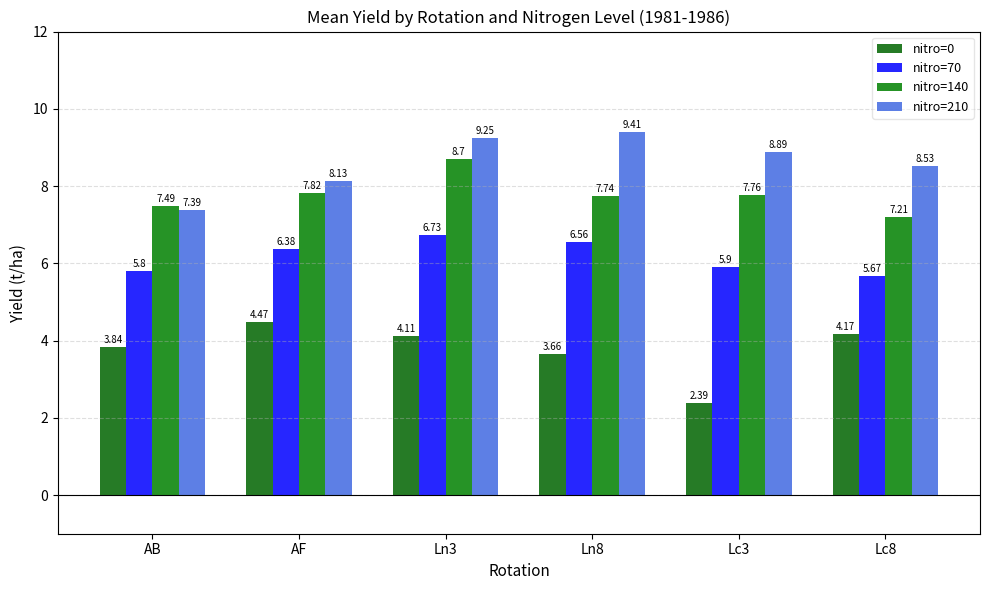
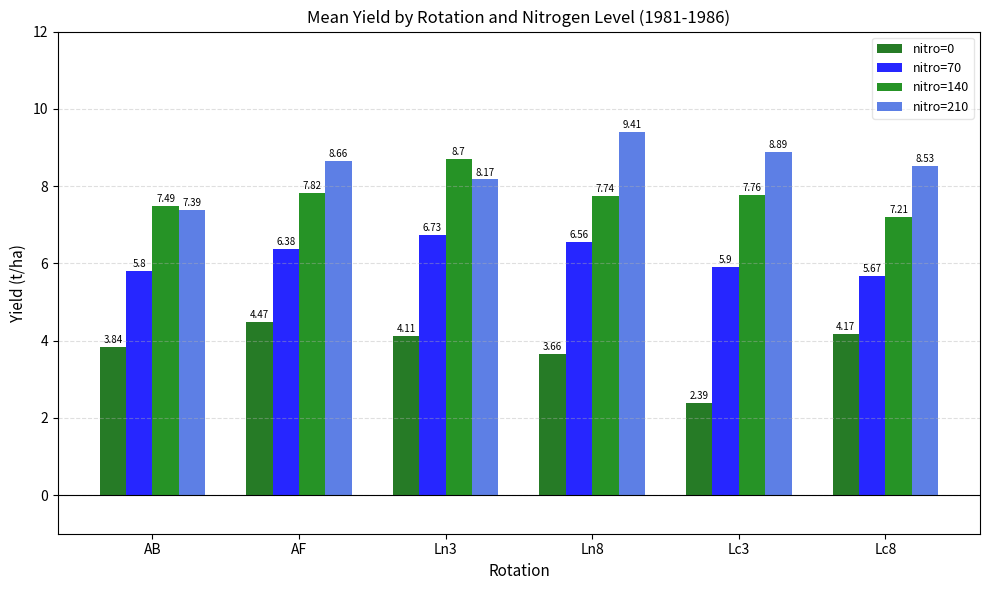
  {
    "nitro=70": {
      "AB": 5.8,
      "AF": 6.38,
      "Ln3": 6.73,
      "Ln8": 6.56,
      "Lc3": 5.9,
      "Lc8": 5.67
    },
    "nitro=210": {
      "AB": 7.39,
-     "AF": 8.13,
-     "Ln3": 9.25,
+     "AF": 8.66,
+     "Ln3": 8.17,
      "Ln8": 9.41,
      "Lc3": 8.89,
      "Lc8": 8.53
    }
  }
